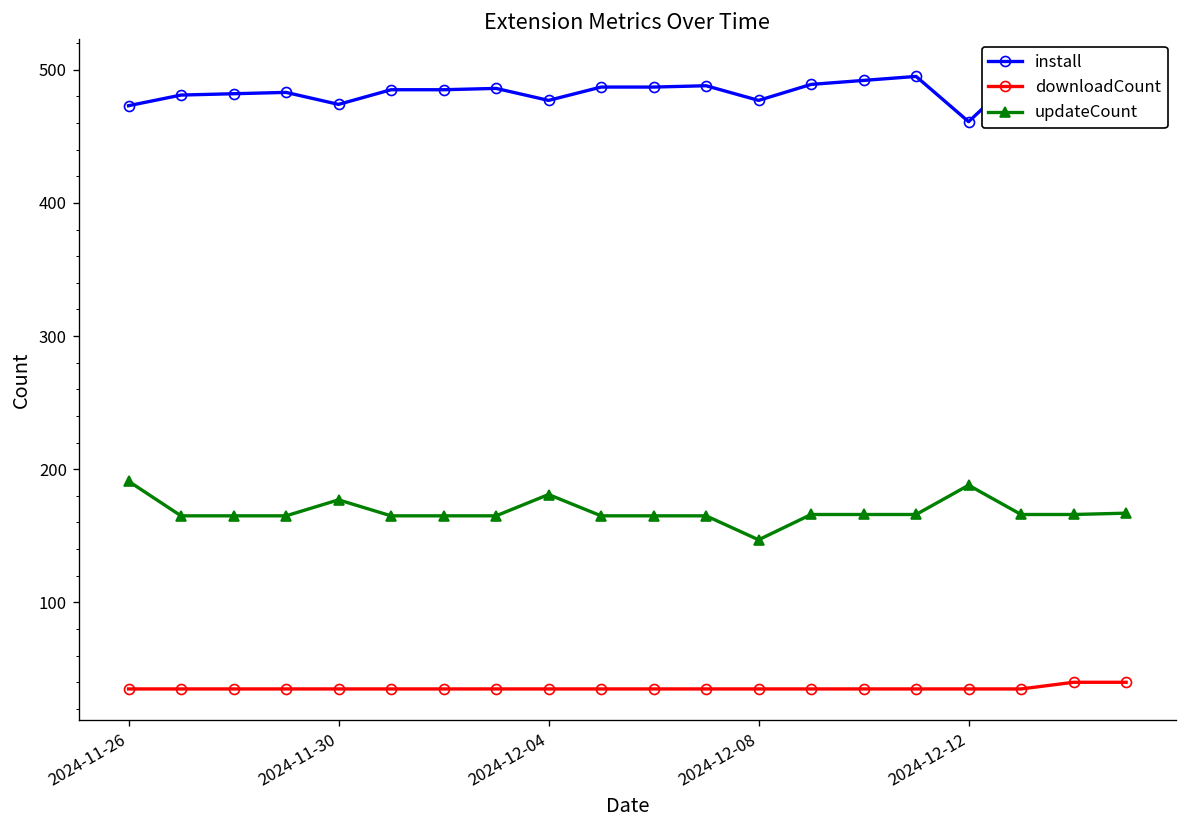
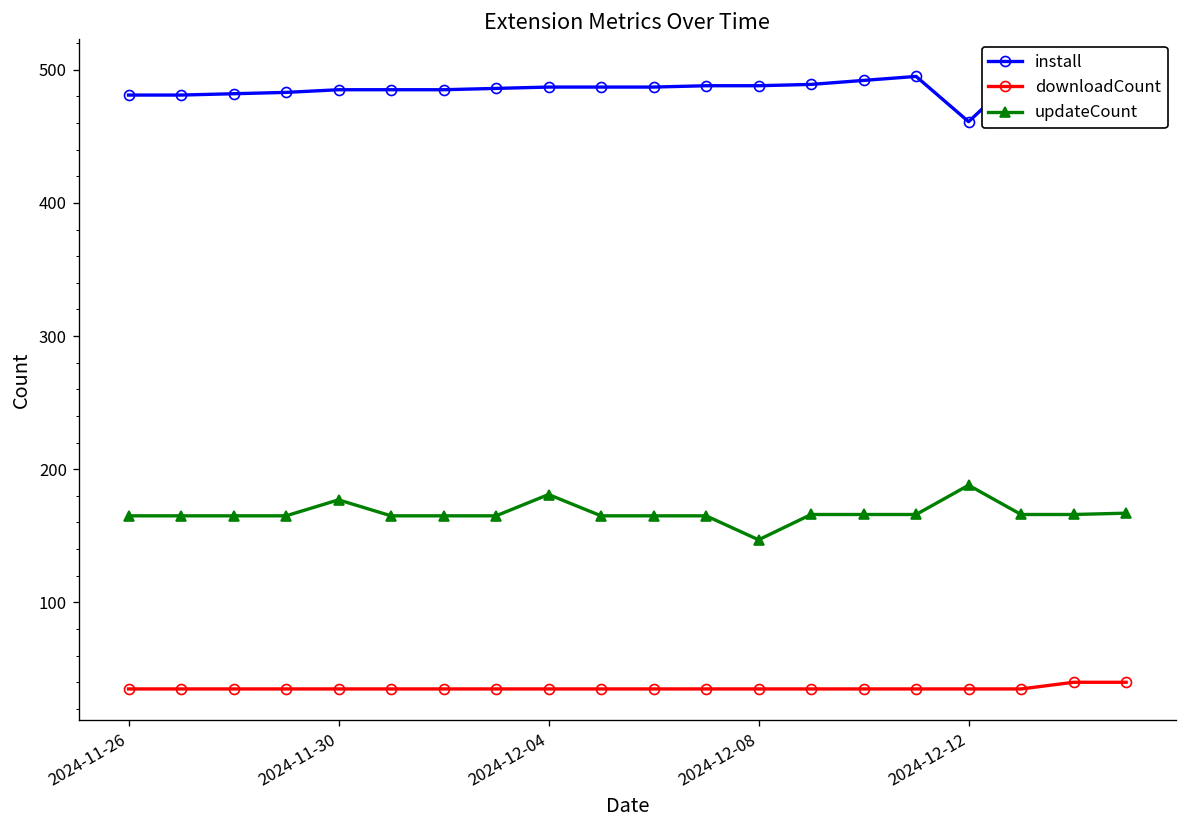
  {
    "install": {
-     "2024-11-26": 473,
-     "2024-11-30": 474,
-     "2024-12-04": 477,
-     "2024-12-08": 477,
+     "2024-11-26": 481,
+     "2024-11-30": 485,
+     "2024-12-04": 487,
+     "2024-12-08": 488,
      "2024-12-12": 461
    },
    "downloadCount": {
      "2024-11-26": 35,
      "2024-11-30": 35,
      "2024-12-04": 35,
      "2024-12-08": 35,
      "2024-12-12": 35
    },
    "updateCount": {
-     "2024-11-26": 191,
+     "2024-11-26": 165,
      "2024-11-30": 177,
      "2024-12-04": 181,
      "2024-12-08": 147,
      "2024-12-12": 188
    }
  }
